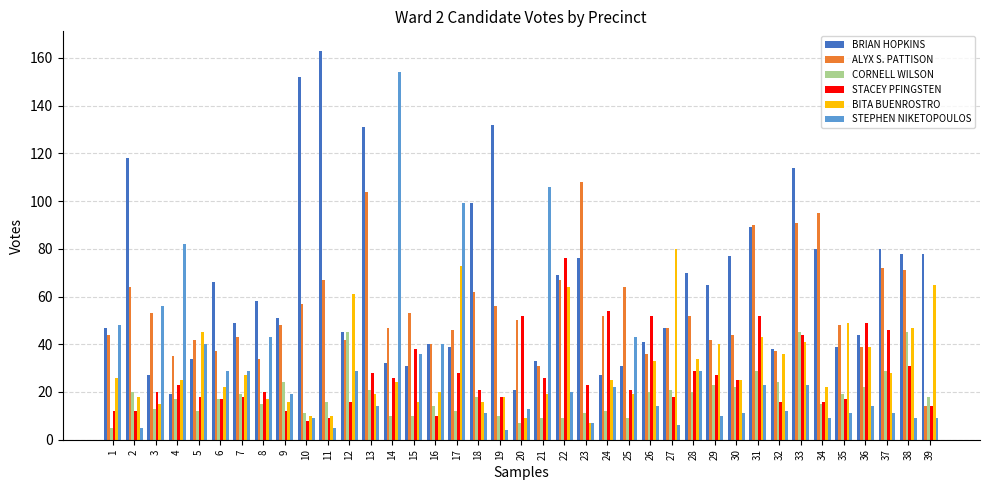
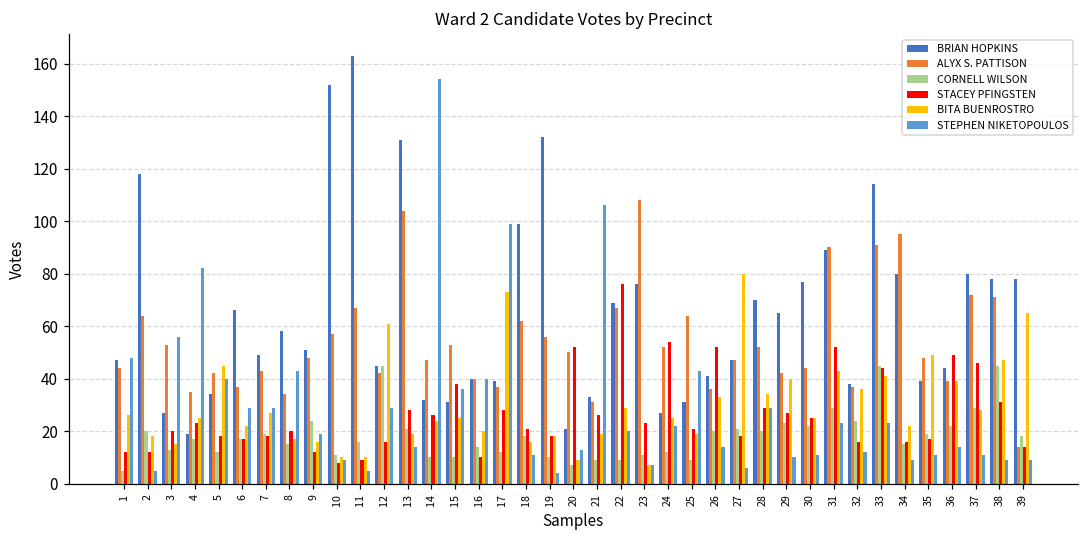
  {
    "ALYX S. PATTISON": {
      "1": 44,
      "2": 64,
      "3": 53,
      "4": 35,
      "5": 42,
      "6": 37,
      "7": 43,
      "8": 34,
      "9": 48,
      "10": 57,
      "11": 67,
      "12": 42,
      "13": 104,
      "14": 47,
      "15": 53,
      "16": 40,
-     "17": 46,
+     "17": 37,
      "18": 62,
      "19": 56,
      "20": 50,
      "21": 31,
      "22": 67,
      "23": 108,
      "24": 52,
      "25": 64,
      "26": 36,
      "27": 47,
      "28": 52,
      "29": 42,
      "30": 44,
      "31": 90,
      "32": 37,
      "33": 91,
      "34": 95,
      "35": 48,
      "36": 39,
      "37": 72,
      "38": 71,
      "39": 14
    },
    "CORNELL WILSON": {
      "1": 5,
      "2": 20,
      "3": 13,
      "4": 17,
      "5": 12,
      "6": 17,
      "7": 19,
      "8": 15,
      "9": 24,
      "10": 11,
      "11": 16,
      "12": 45,
      "13": 21,
      "14": 10,
      "15": 10,
      "16": 14,
      "17": 12,
      "18": 18,
      "19": 10,
      "20": 7,
      "21": 9,
      "22": 9,
      "23": 11,
      "24": 12,
      "25": 9,
      "26": 20,
      "27": 21,
      "28": 20,
      "29": 23,
      "30": 22,
      "31": 29,
      "32": 24,
      "33": 45,
      "34": 15,
      "35": 19,
      "36": 22,
      "37": 29,
      "38": 45,
      "39": 18
    },
    "STACEY PFINGSTEN": {
      "1": 12,
      "2": 12,
      "3": 20,
      "4": 23,
      "5": 18,
      "6": 17,
      "7": 18,
      "8": 20,
      "9": 12,
      "10": 8,
      "11": 9,
      "12": 16,
      "13": 28,
      "14": 26,
      "15": 38,
      "16": 10,
      "17": 28,
      "18": 21,
      "19": 18,
      "20": 52,
      "21": 26,
      "22": 76,
      "23": 23,
      "24": 54,
      "25": 21,
      "26": 52,
      "27": 18,
      "28": 29,
      "29": 27,
      "30": 25,
      "31": 52,
      "32": 16,
      "33": 44,
      "34": 16,
      "35": 17,
      "36": 49,
      "37": 46,
      "38": 31,
      "39": 14
    },
    "BITA BUENROSTRO": {
      "1": 26,
      "2": 18,
      "3": 15,
      "4": 25,
      "5": 45,
      "6": 22,
      "7": 27,
      "8": 17,
      "9": 16,
      "10": 10,
      "11": 10,
      "12": 61,
      "13": 19,
      "14": 24,
-     "15": 16,
+     "15": 25,
      "16": 20,
      "17": 73,
      "18": 16,
      "19": 18,
      "20": 9,
      "21": 19,
-     "22": 64,
+     "22": 29,
      "23": 7,
      "24": 25,
      "25": 19,
      "26": 33,
      "27": 80,
      "28": 34,
      "29": 40,
      "30": 25,
      "31": 43,
      "32": 36,
      "33": 41,
      "34": 22,
      "35": 49,
      "36": 39,
      "37": 28,
      "38": 47,
      "39": 65
    }
  }
